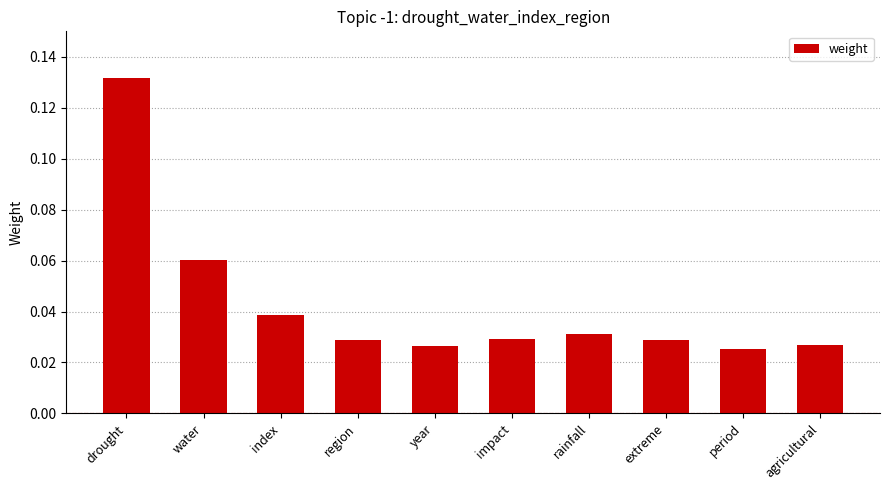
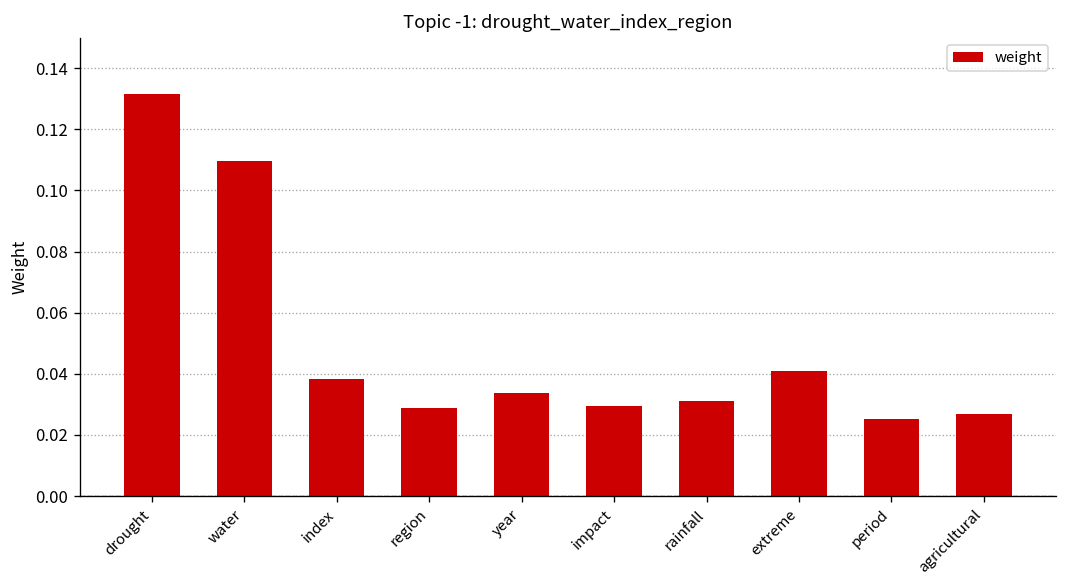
  {
    "drought": 0.132,
-   "water": 0.060,
+   "water": 0.110,
    "index": 0.038,
    "region": 0.029,
-   "year": 0.026,
+   "year": 0.034,
    "impact": 0.029,
    "rainfall": 0.031,
-   "extreme": 0.029,
+   "extreme": 0.041,
    "period": 0.025,
    "agricultural": 0.027
  }
